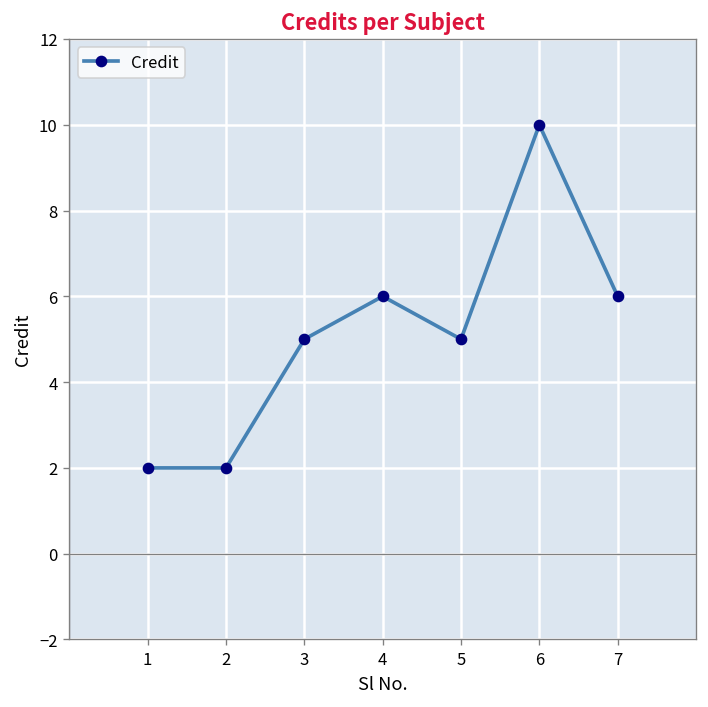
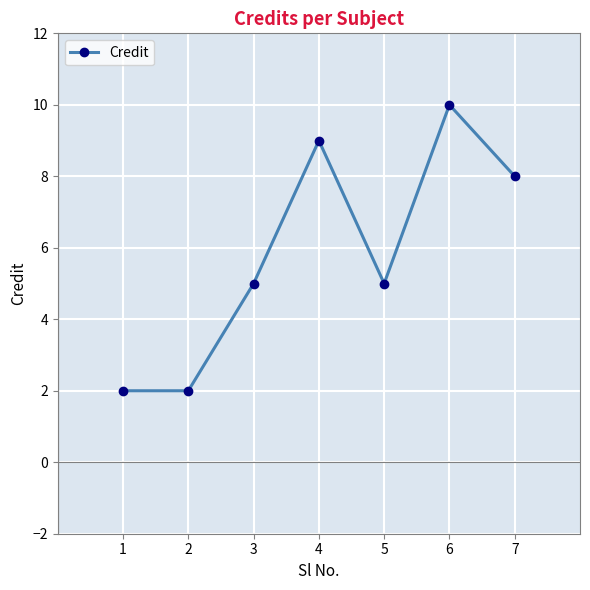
  {
    "1": 2,
    "2": 2,
    "3": 5,
-   "4": 6,
+   "4": 9,
    "5": 5,
    "6": 10,
-   "7": 6
+   "7": 8
  }
